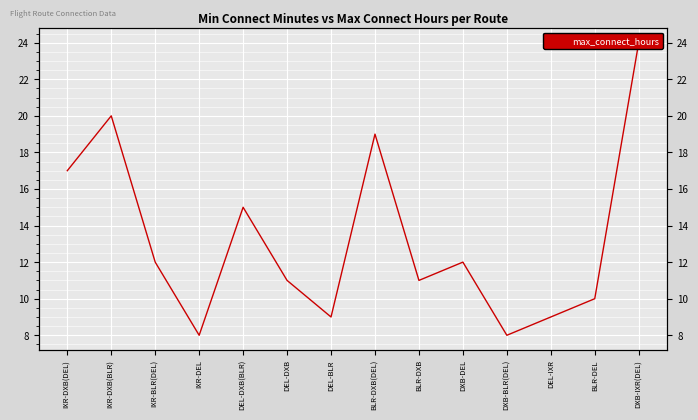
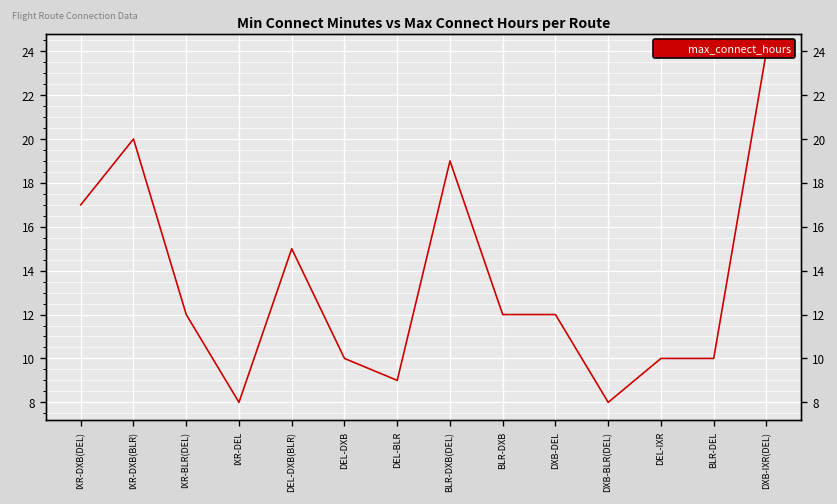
  {
    "IXR-DXB(DEL)": 17,
    "IXR-DXB(BLR)": 20,
    "IXR-BLR(DEL)": 12,
    "IXR-DEL": 8,
    "DEL-DXB(BLR)": 15,
-   "DEL-DXB": 11,
+   "DEL-DXB": 10,
    "DEL-BLR": 9,
    "BLR-DXB(DEL)": 19,
-   "BLR-DXB": 11,
+   "BLR-DXB": 12,
    "DXB-DEL": 12,
    "DXB-BLR(DEL)": 8,
-   "DEL-IXR": 9,
+   "DEL-IXR": 10,
    "BLR-DEL": 10
  }
